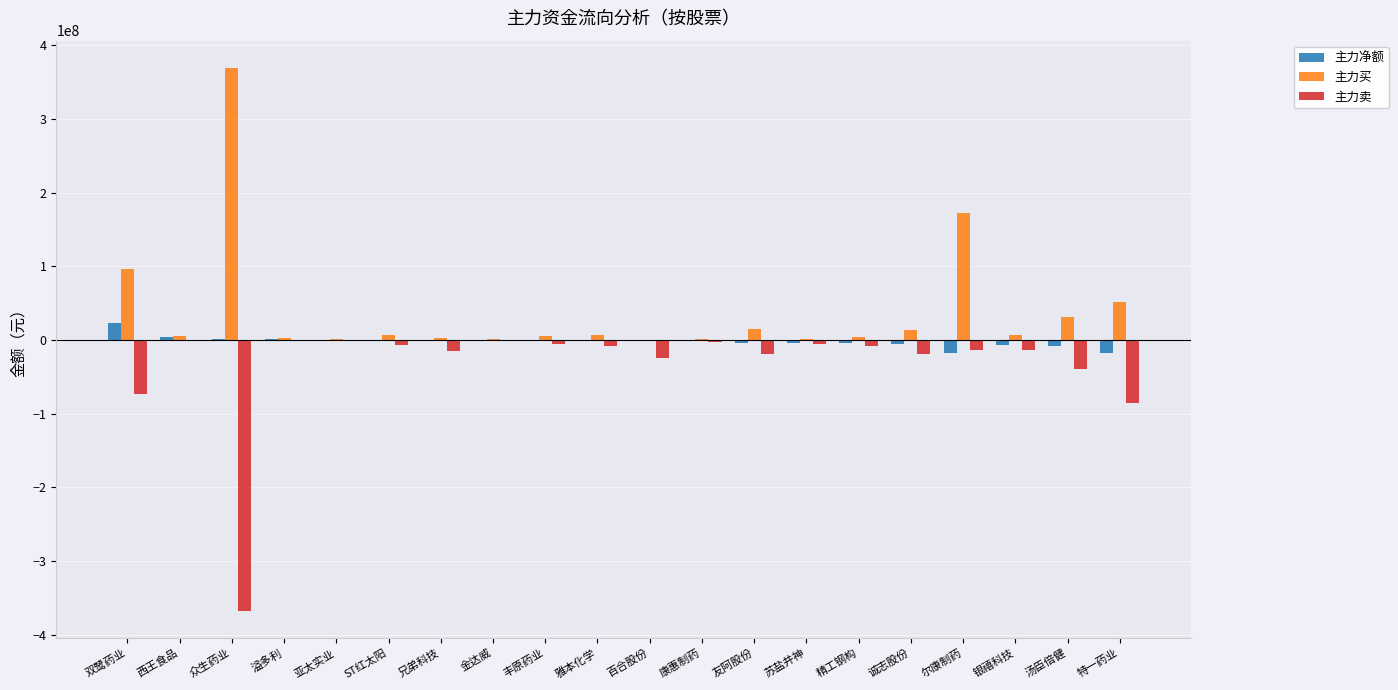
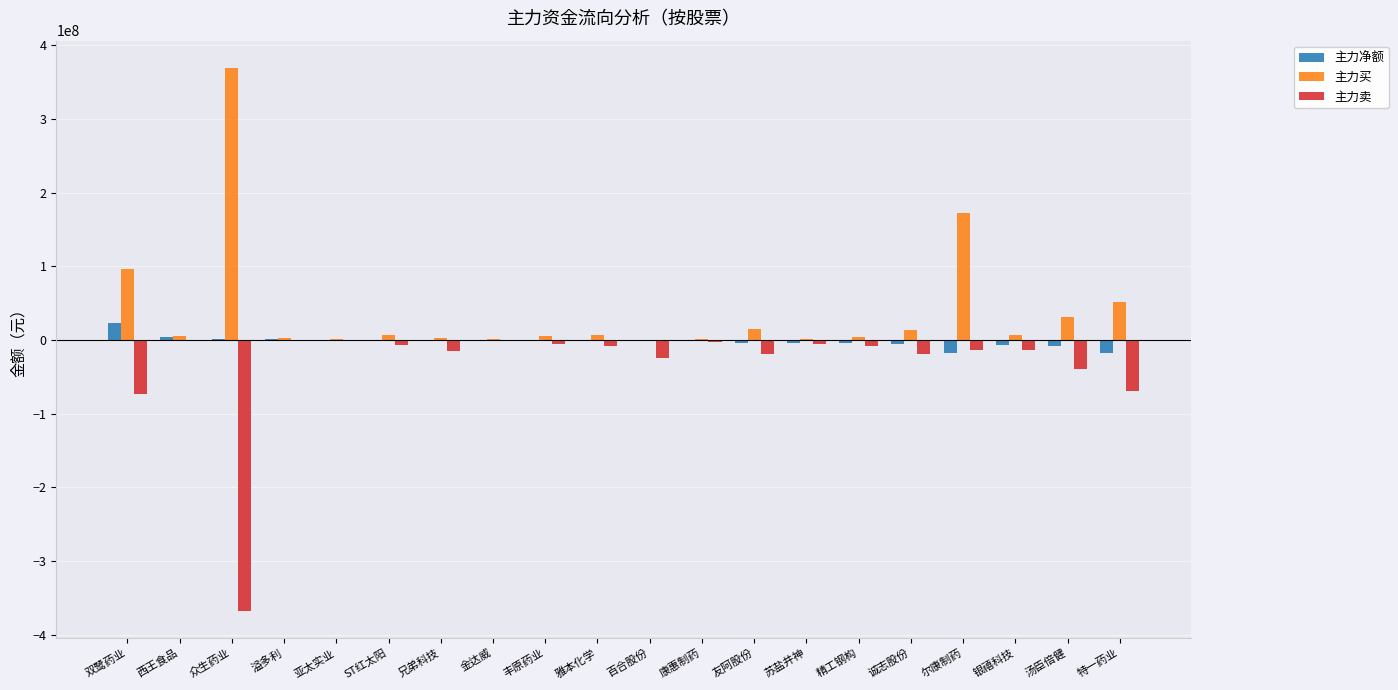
  {
    "主力净额": {
      "双鹭药业": 20000000,
      "友阿股份": 0,
      "苏盐井神": 0,
      "精工钢构": 0,
      "诚志股份": -10000000,
      "尔康制药": -20000000,
      "银禧科技": -10000000,
      "汤臣倍健": -10000000,
      "特一药业": -20000000
    },
    "主力买": {
      "双鹭药业": 100000000,
      "西王食品": 0,
      "众生药业": 370000000,
      "ST红太阳": 10000000,
      "丰原药业": 10000000,
      "雅本化学": 10000000,
      "友阿股份": 20000000,
      "精工钢构": 0,
      "诚志股份": 10000000,
      "尔康制药": 170000000,
      "银禧科技": 10000000,
      "汤臣倍健": 30000000,
      "特一药业": 50000000
    },
    "主力卖": {
      "双鹭药业": -70000000,
      "众生药业": -370000000,
      "ST红太阳": -10000000,
      "兄弟科技": -20000000,
      "丰原药业": -10000000,
      "雅本化学": -10000000,
      "百合股份": -20000000,
      "友阿股份": -20000000,
      "苏盐井神": -10000000,
      "精工钢构": -10000000,
      "诚志股份": -20000000,
      "尔康制药": -10000000,
      "银禧科技": -10000000,
      "汤臣倍健": -40000000,
-     "特一药业": -90000000
+     "特一药业": -70000000
    }
  }
